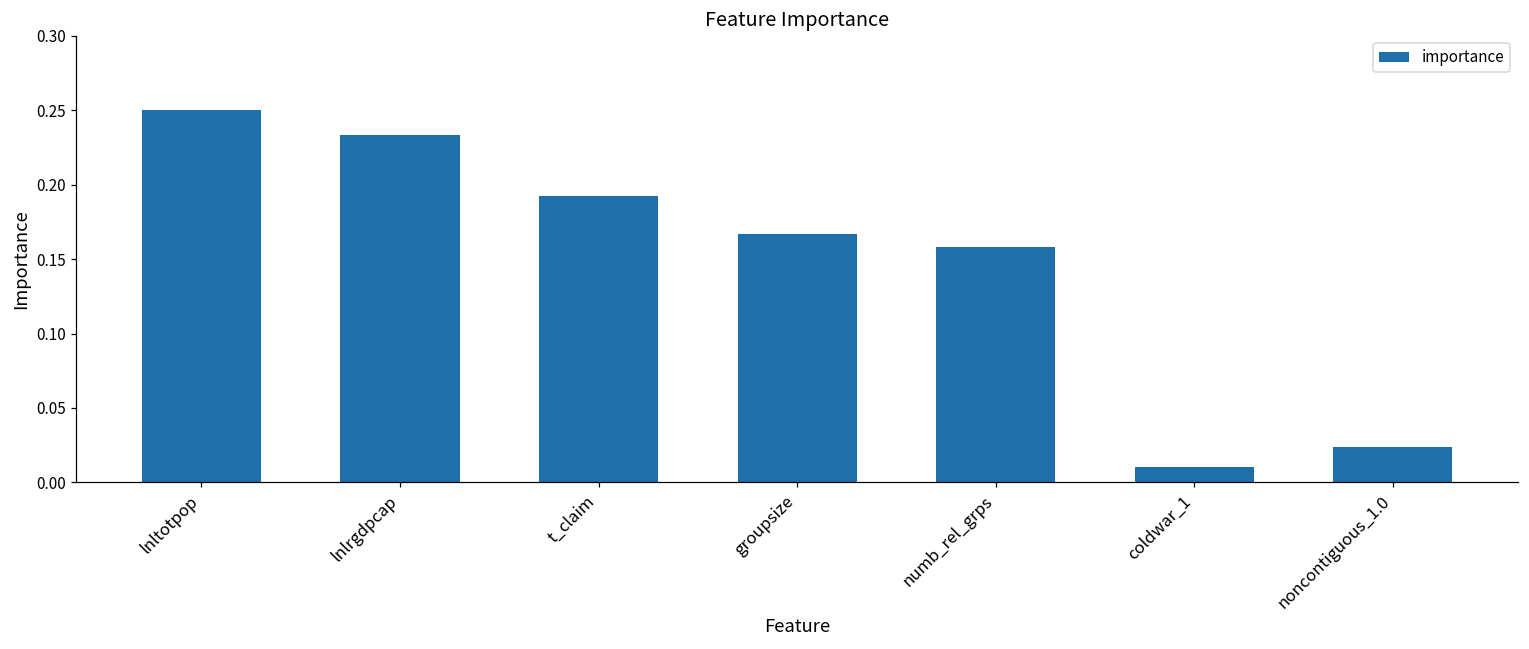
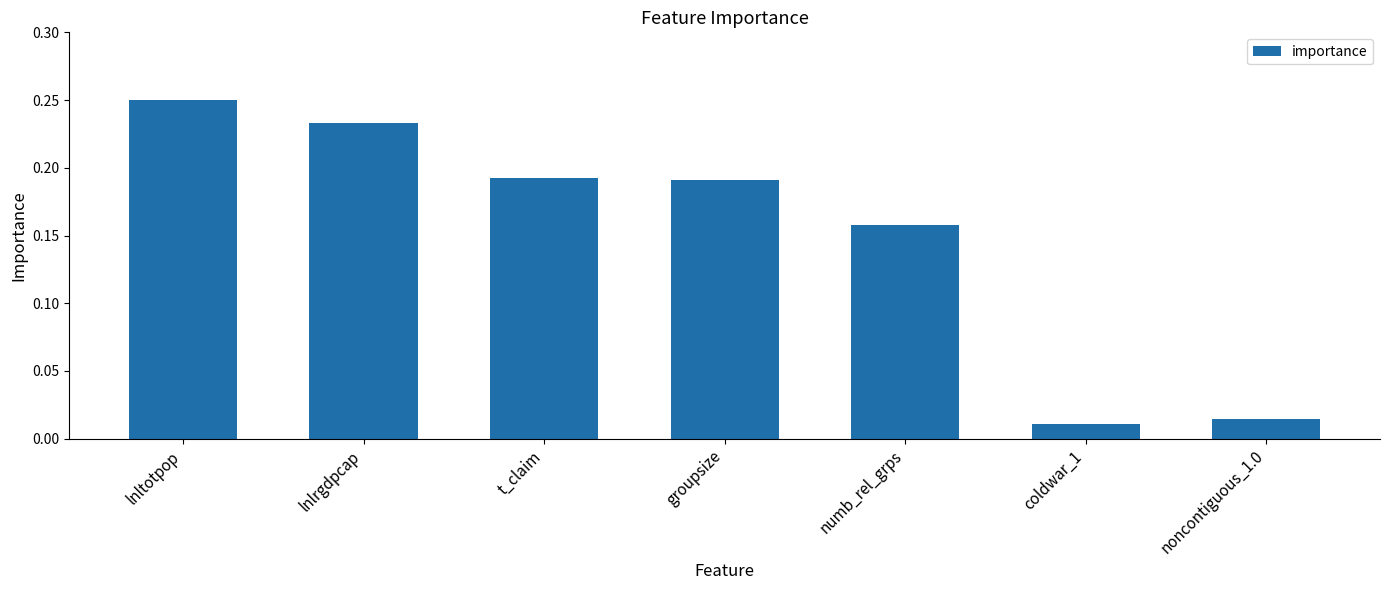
  {
    "lnltotpop": 0.250,
    "lnlrgdpcap": 0.233,
    "t_claim": 0.192,
-   "groupsize": 0.167,
+   "groupsize": 0.191,
    "numb_rel_grps": 0.158,
    "coldwar_1": 0.011,
-   "noncontiguous_1.0": 0.024
+   "noncontiguous_1.0": 0.014
  }
